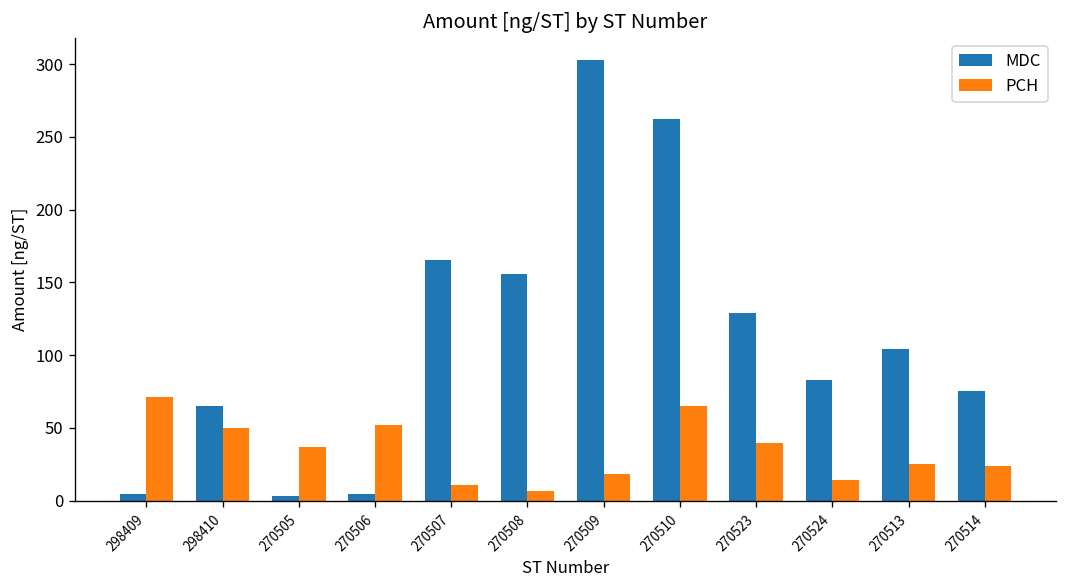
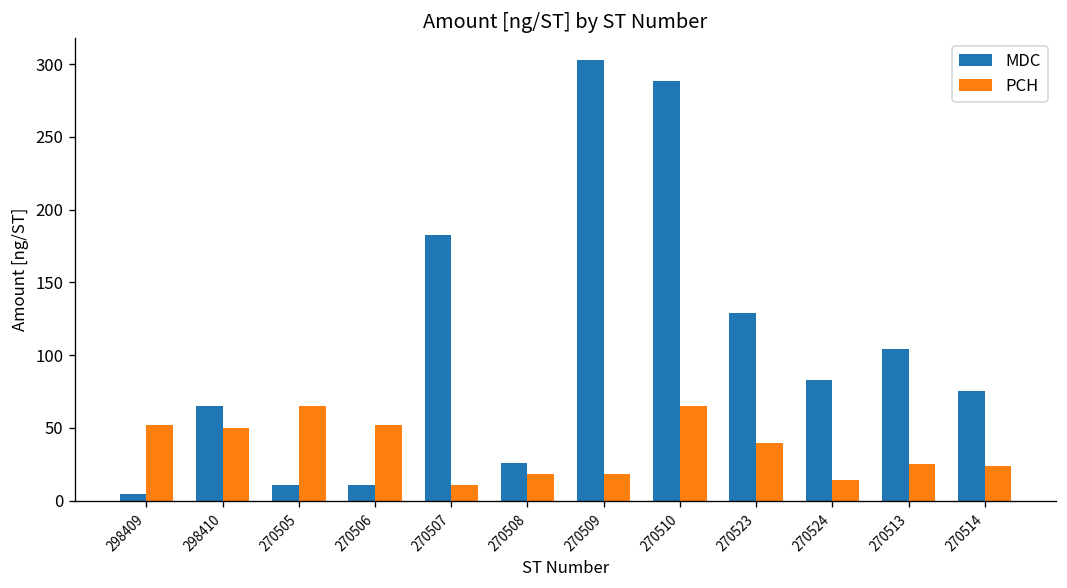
  {
    "MDC": {
      "298409": 5,
      "298410": 65,
-     "270505": 3,
-     "270506": 5,
-     "270507": 166,
-     "270508": 156,
+     "270505": 11,
+     "270506": 11,
+     "270507": 183,
+     "270508": 26,
      "270509": 303,
-     "270510": 262,
+     "270510": 288,
      "270523": 129,
      "270524": 83,
      "270513": 104,
      "270514": 76
    },
    "PCH": {
-     "298409": 71,
+     "298409": 52,
      "298410": 50,
-     "270505": 37,
+     "270505": 65,
      "270506": 52,
      "270507": 11,
-     "270508": 7,
+     "270508": 18,
      "270509": 19,
      "270510": 65,
      "270523": 40,
      "270524": 14,
      "270513": 25,
      "270514": 24
    }
  }
